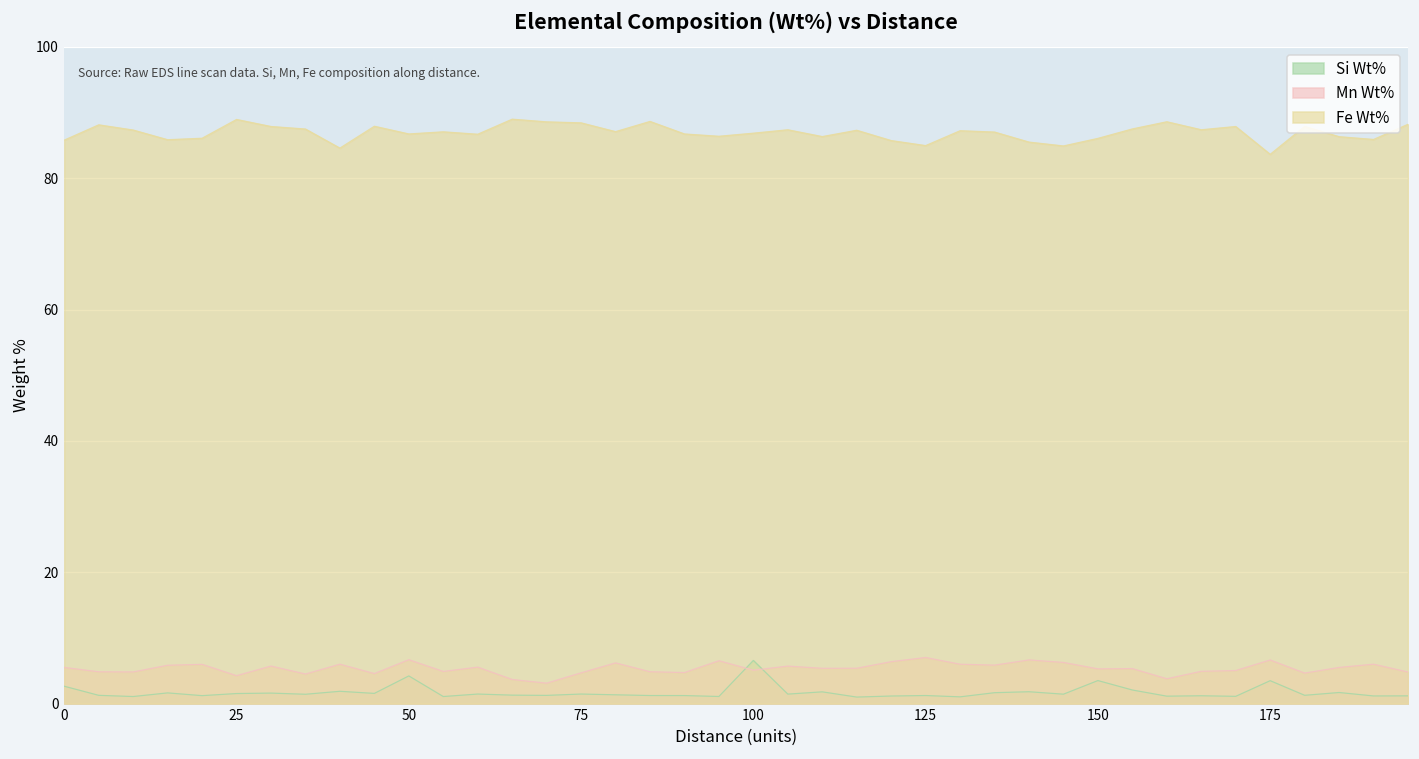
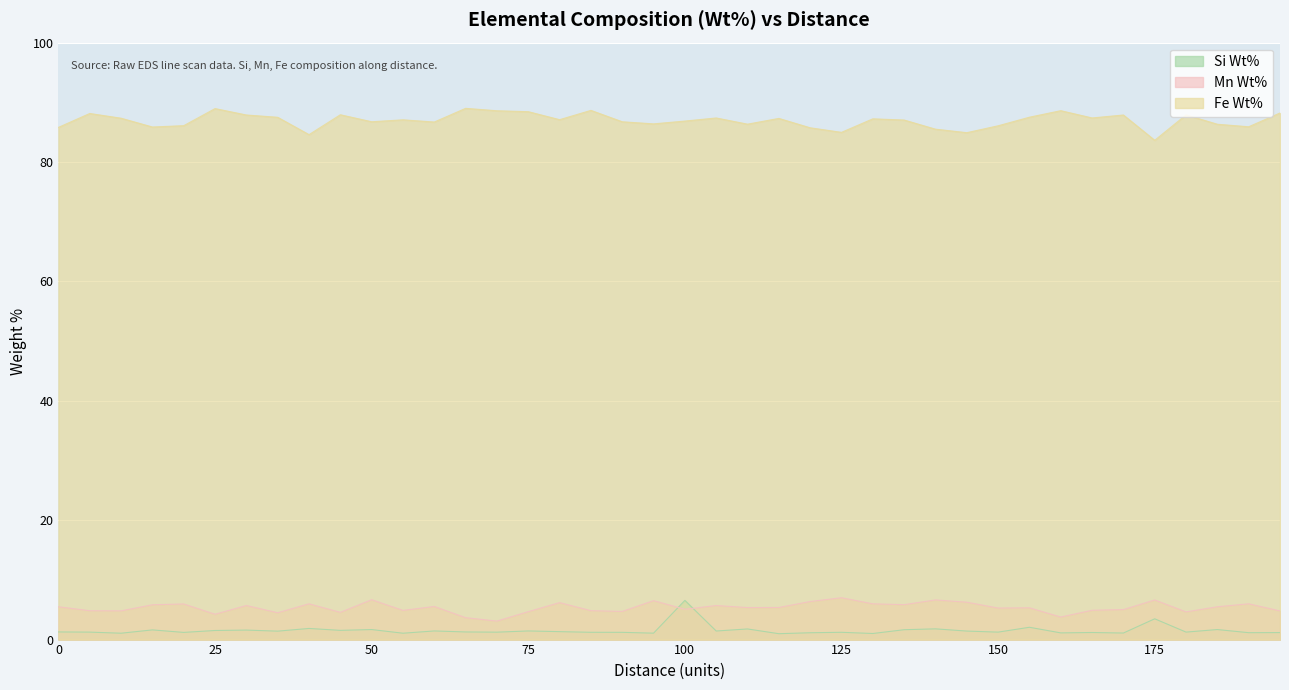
  {
    "Si Wt%": {
-     "0": 3,
+     "0": 1,
      "25": 2,
-     "50": 4,
+     "50": 2,
      "75": 1,
      "100": 7,
      "125": 1,
-     "150": 3,
+     "150": 1,
      "175": 3
    }
  }
